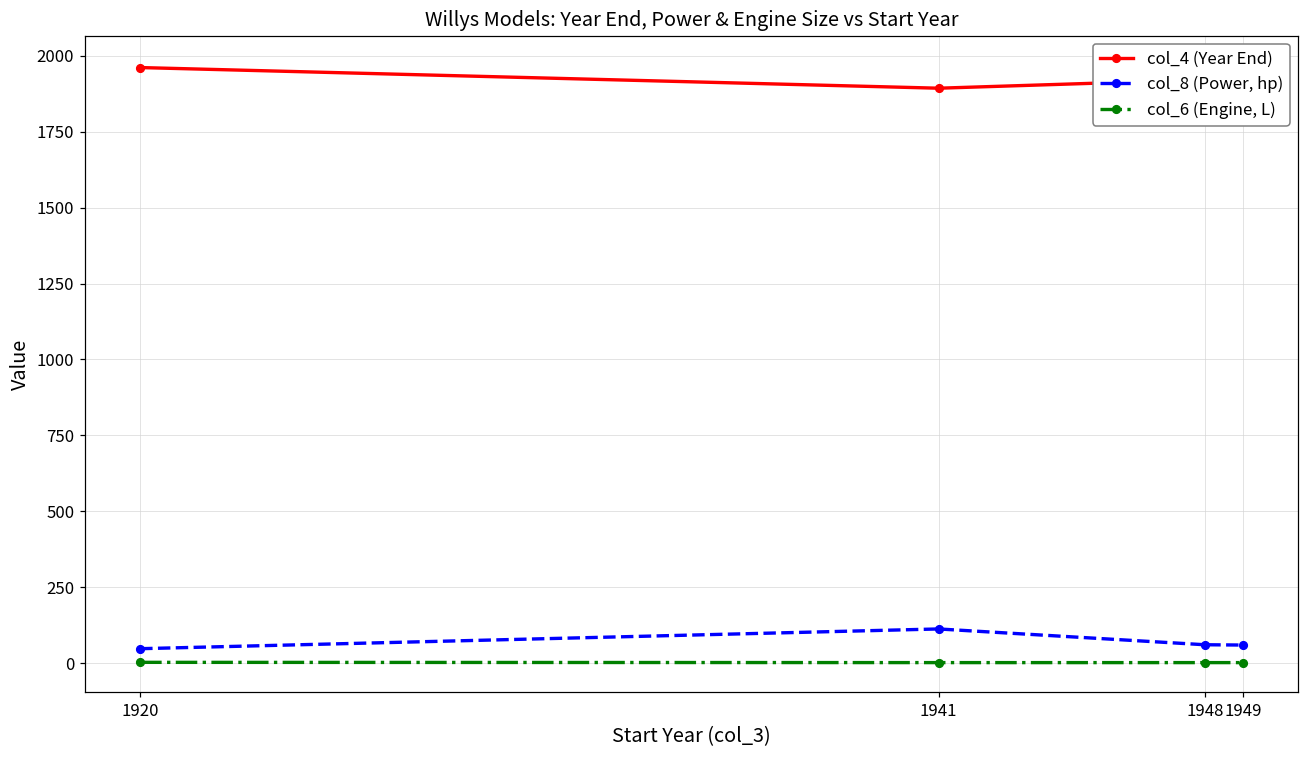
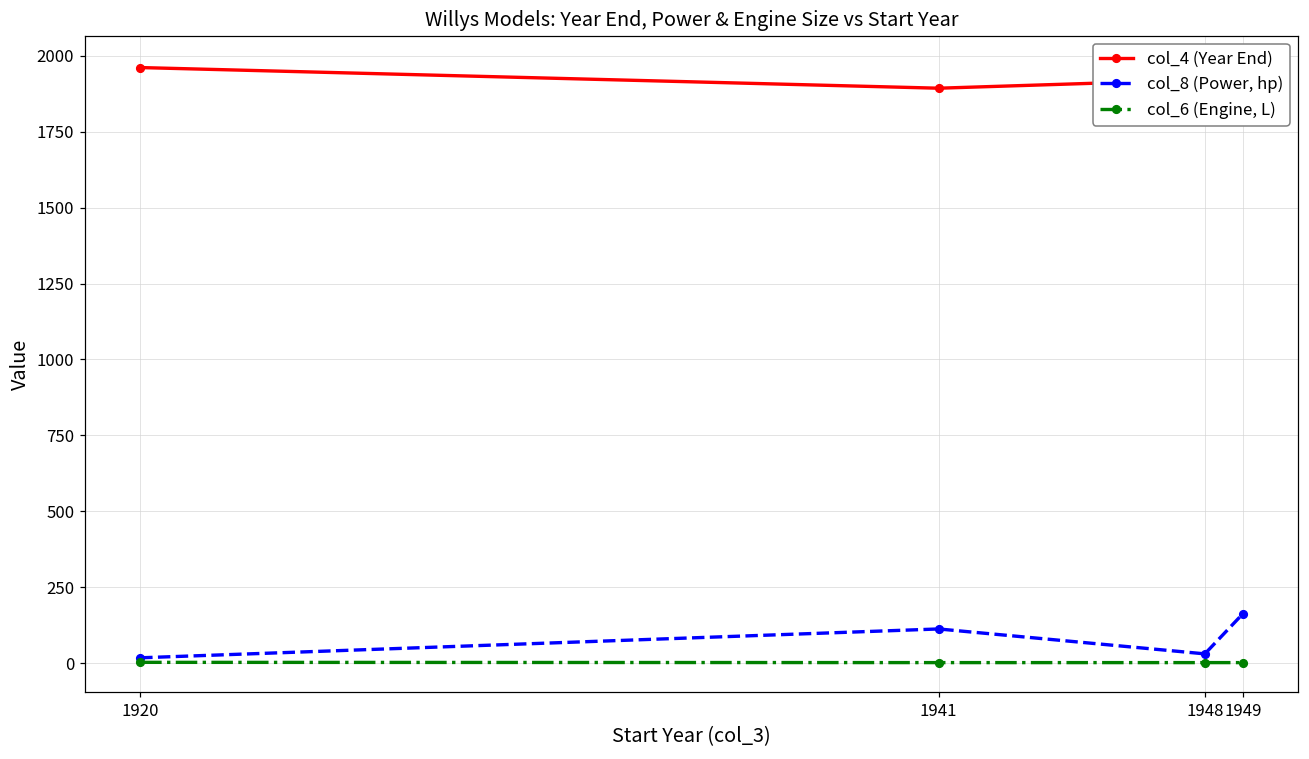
  {
    "col_4 (Year End)": {
      "1920": 1960,
      "1941": 1890
    },
    "col_8 (Power, hp)": {
-     "1920": 50,
+     "1920": 20,
      "1941": 110,
-     "1948": 60,
-     "1949": 60
+     "1948": 30,
+     "1949": 160
    },
    "col_6 (Engine, L)": {
      "1920": 0,
      "1941": 0,
      "1948": 0,
      "1949": 0
    }
  }
